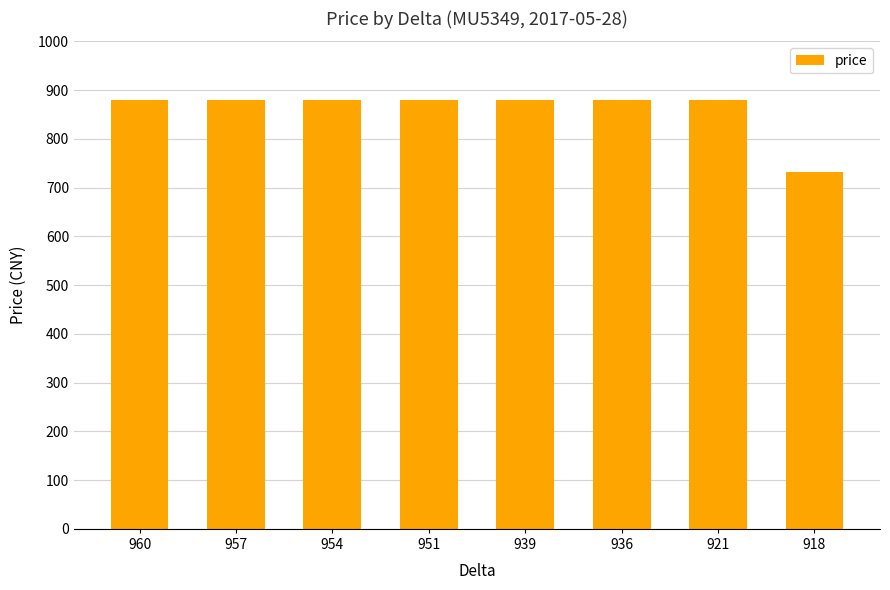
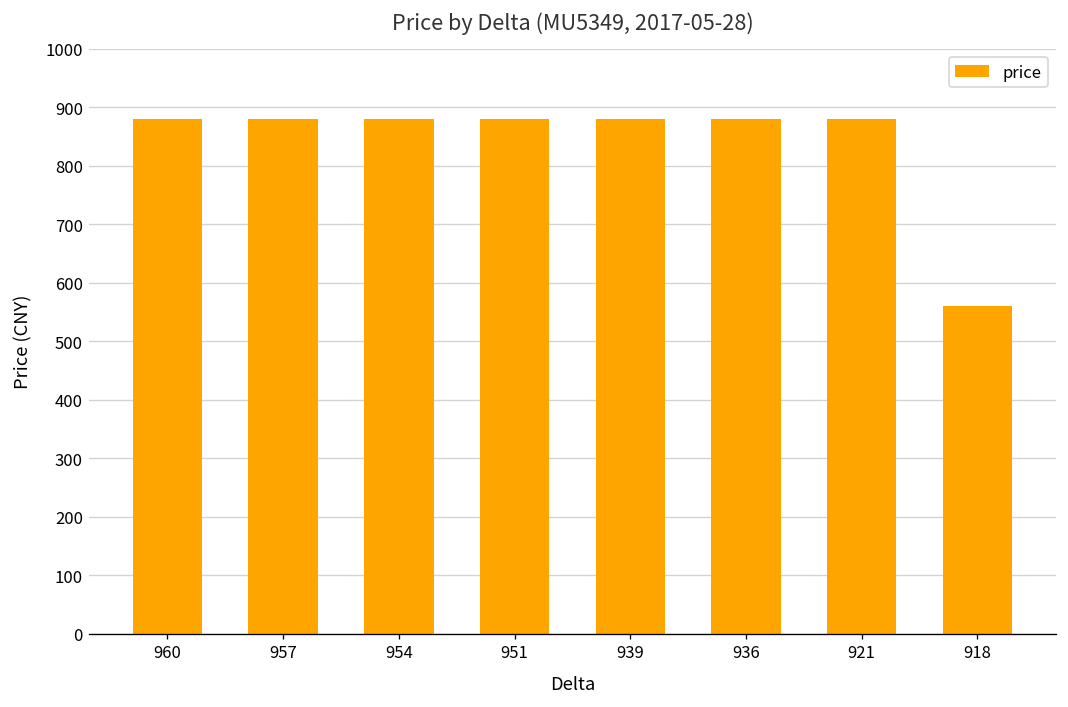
  {
    "960": 880,
    "957": 880,
    "954": 880,
    "951": 880,
    "939": 880,
    "936": 880,
    "921": 880,
-   "918": 730
+   "918": 560
  }
